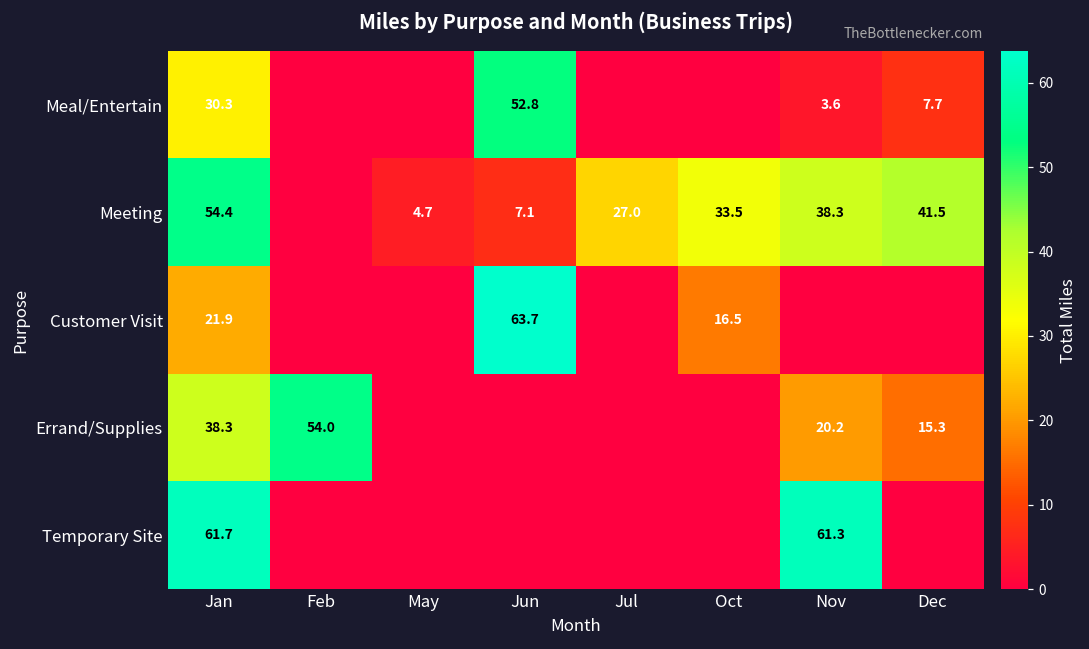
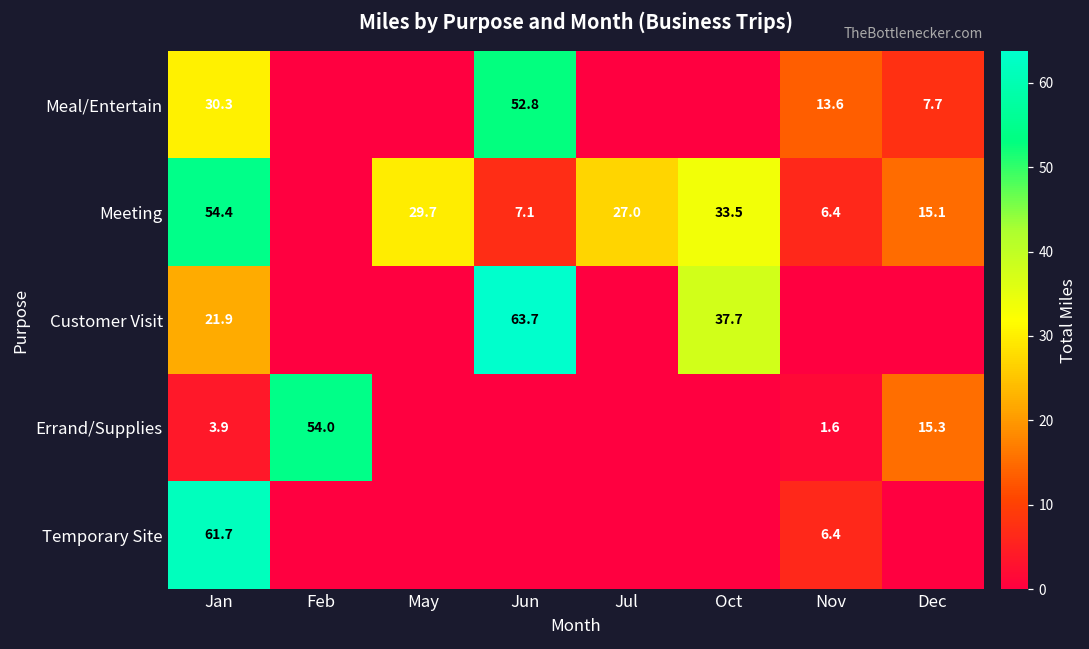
  {
    "Meal/Entertain": {
      "Jan": 30.3,
      "Jun": 52.8,
-     "Nov": 3.6,
+     "Nov": 13.6,
      "Dec": 7.7
    },
    "Meeting": {
      "Jan": 54.4,
-     "May": 4.7,
+     "May": 29.7,
      "Jun": 7.1,
      "Jul": 27.0,
      "Oct": 33.5,
-     "Nov": 38.3,
-     "Dec": 41.5
+     "Nov": 6.4,
+     "Dec": 15.1
    },
    "Customer Visit": {
      "Jan": 21.9,
      "Jun": 63.7,
-     "Oct": 16.5
+     "Oct": 37.7
    },
    "Errand/Supplies": {
-     "Jan": 38.3,
+     "Jan": 3.9,
      "Feb": 54.0,
-     "Nov": 20.2,
+     "Nov": 1.6,
      "Dec": 15.3
    },
    "Temporary Site": {
      "Jan": 61.7,
-     "Nov": 61.3
+     "Nov": 6.4
    }
  }
